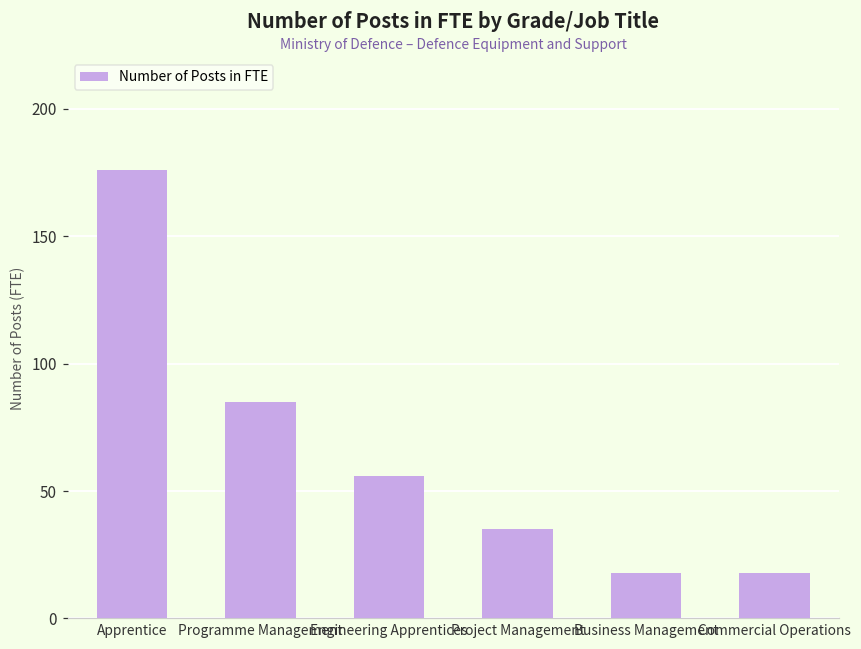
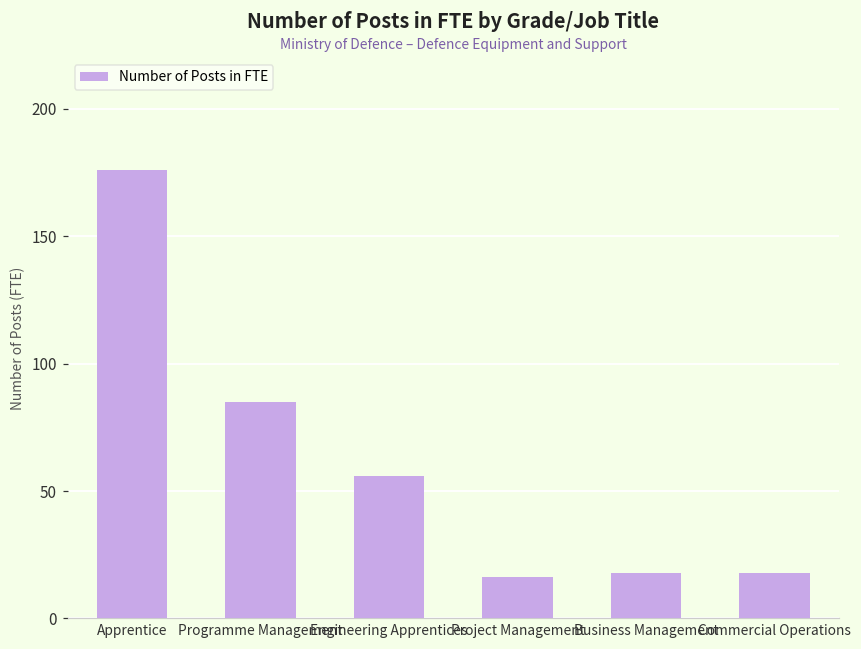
  {
    "Apprentice": 176,
-   "Project Management": 35,
+   "Project Management": 16,
    "Business Management": 18,
    "Commercial Operations": 18
  }
